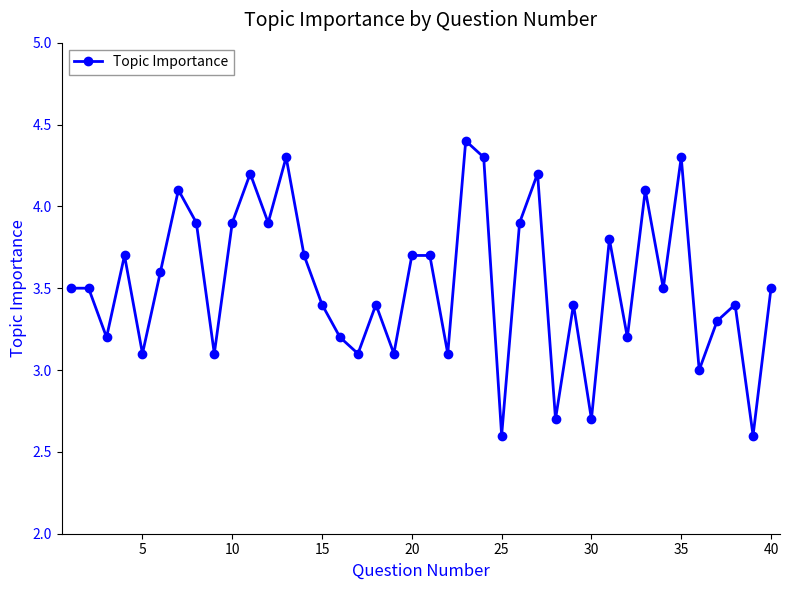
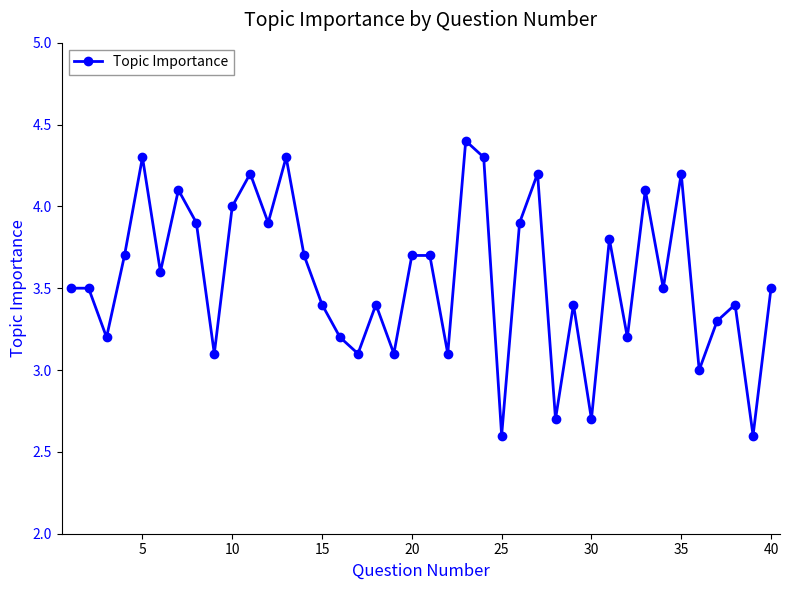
  {
-   "5": 3.1,
-   "10": 3.9,
+   "5": 4.3,
+   "10": 4.0,
    "15": 3.4,
    "20": 3.7,
    "25": 2.6,
    "30": 2.7,
-   "35": 4.3,
+   "35": 4.2,
    "40": 3.5
  }
